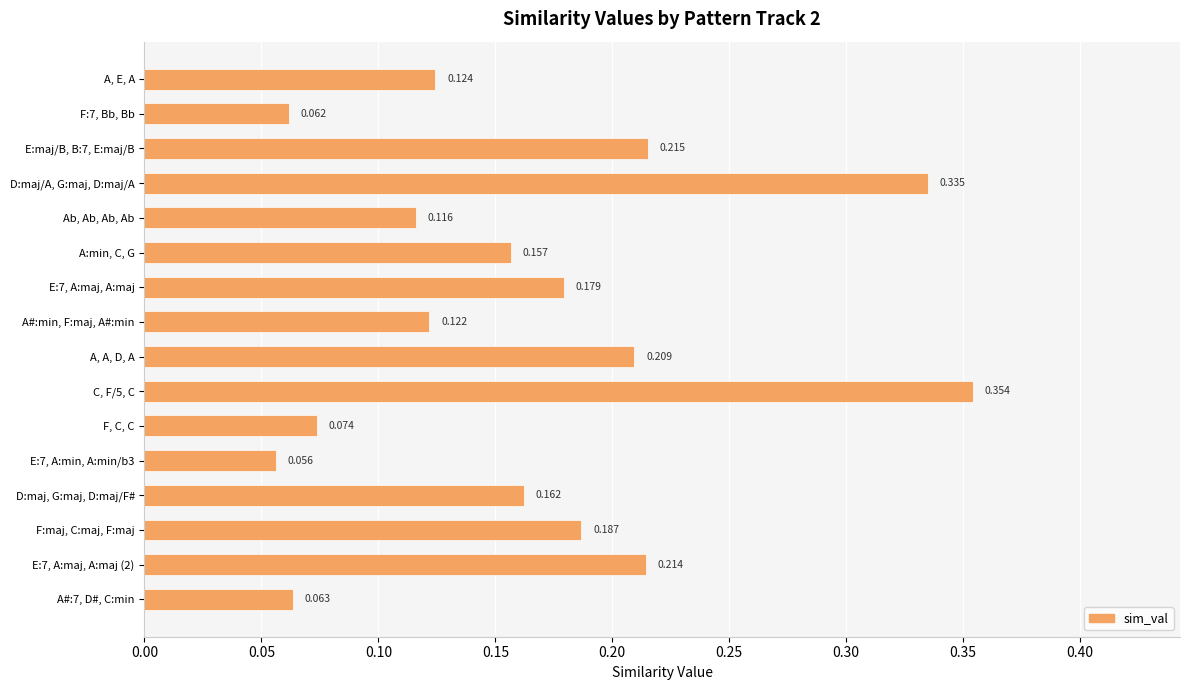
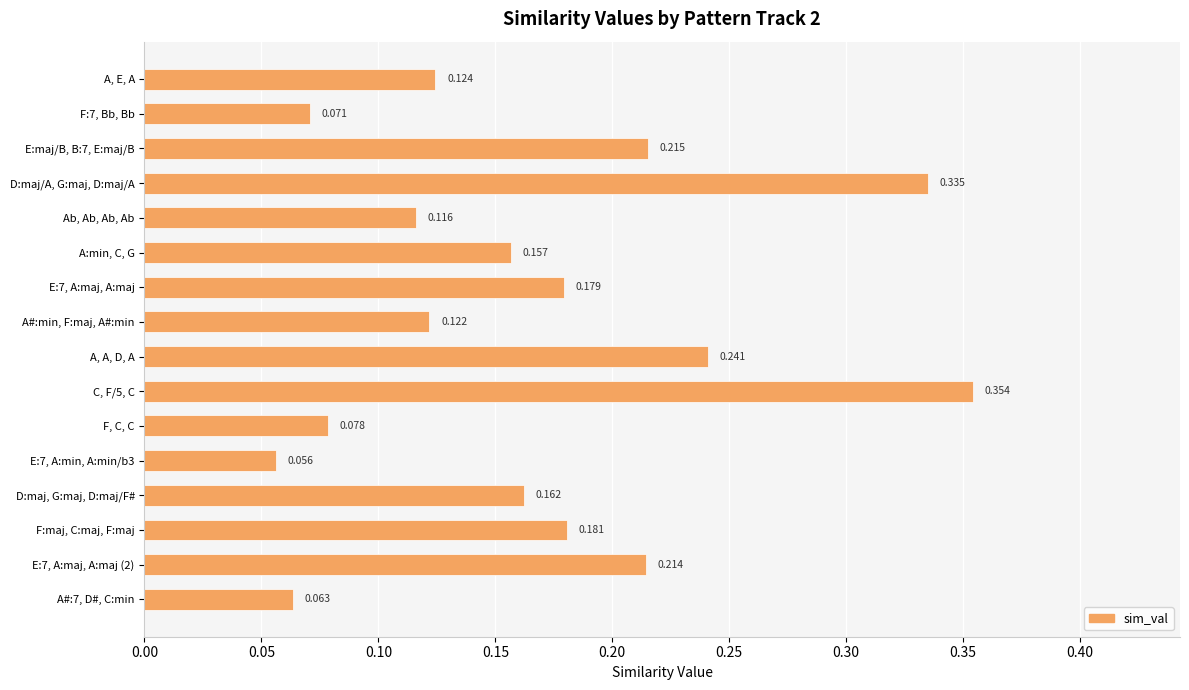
  {
    "A, E, A": 0.124,
-   "F:7, Bb, Bb": 0.062,
+   "F:7, Bb, Bb": 0.071,
    "E:maj/B, B:7, E:maj/B": 0.215,
    "D:maj/A, G:maj, D:maj/A": 0.335,
    "Ab, Ab, Ab, Ab": 0.116,
    "A:min, C, G": 0.157,
    "E:7, A:maj, A:maj": 0.179,
    "A#:min, F:maj, A#:min": 0.122,
-   "A, A, D, A": 0.209,
+   "A, A, D, A": 0.241,
    "C, F/5, C": 0.354,
-   "F, C, C": 0.074,
+   "F, C, C": 0.078,
    "E:7, A:min, A:min/b3": 0.056,
    "D:maj, G:maj, D:maj/F#": 0.162,
-   "F:maj, C:maj, F:maj": 0.187,
+   "F:maj, C:maj, F:maj": 0.181,
    "E:7, A:maj, A:maj (2)": 0.214,
    "A#:7, D#, C:min": 0.063
  }
